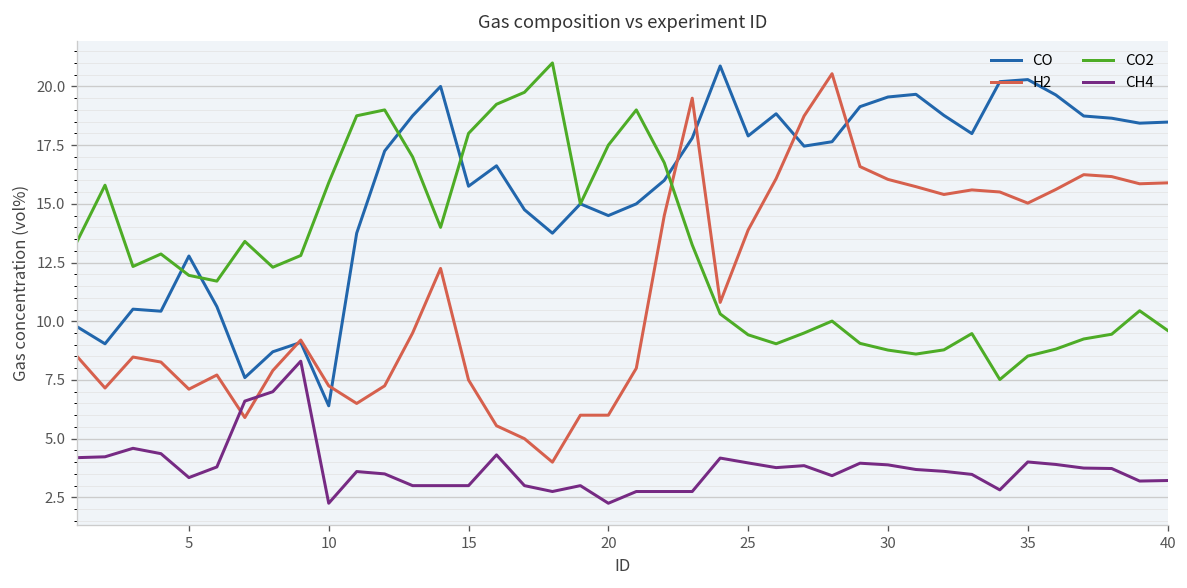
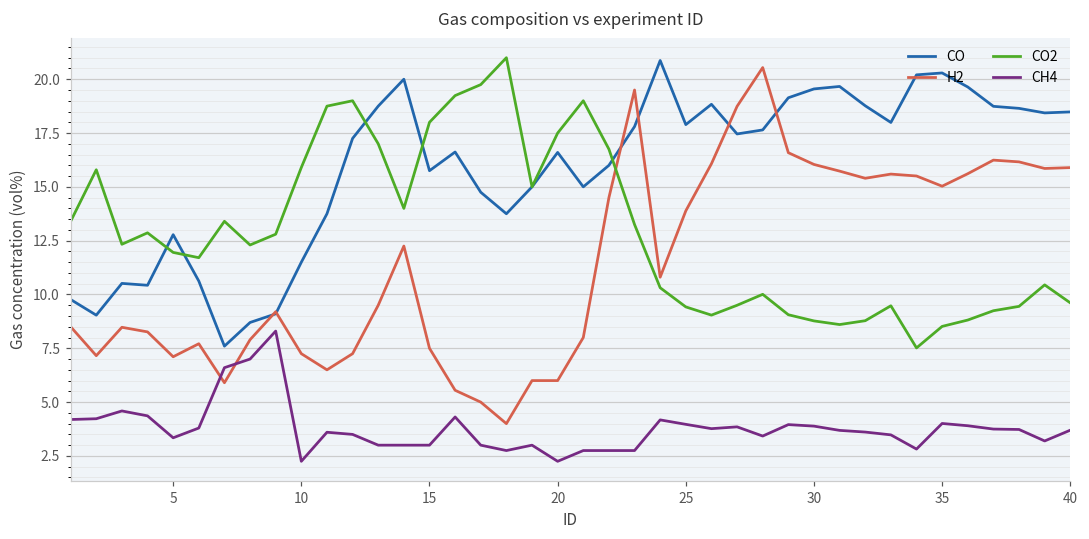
  {
    "CO": {
      "5": 12.8,
-     "10": 6.4,
+     "10": 11.5,
      "15": 15.8,
-     "20": 14.5,
+     "20": 16.6,
      "25": 17.9,
      "30": 19.6,
      "35": 20.3,
      "40": 18.5
    },
    "H2": {
      "5": 7.1,
      "10": 7.3,
      "15": 7.5,
      "20": 6.0,
      "25": 13.9,
      "30": 16.0,
      "35": 15.0,
      "40": 15.9
    },
    "CO2": {
      "5": 12.0,
      "10": 15.9,
      "15": 18.0,
      "20": 17.5,
      "25": 9.4,
      "30": 8.8,
      "35": 8.5,
      "40": 9.6
    },
    "CH4": {
      "5": 3.3,
      "10": 2.3,
      "15": 3.0,
      "20": 2.3,
      "25": 4.0,
      "30": 3.9,
      "35": 4.0,
-     "40": 3.2
+     "40": 3.7
    }
  }
